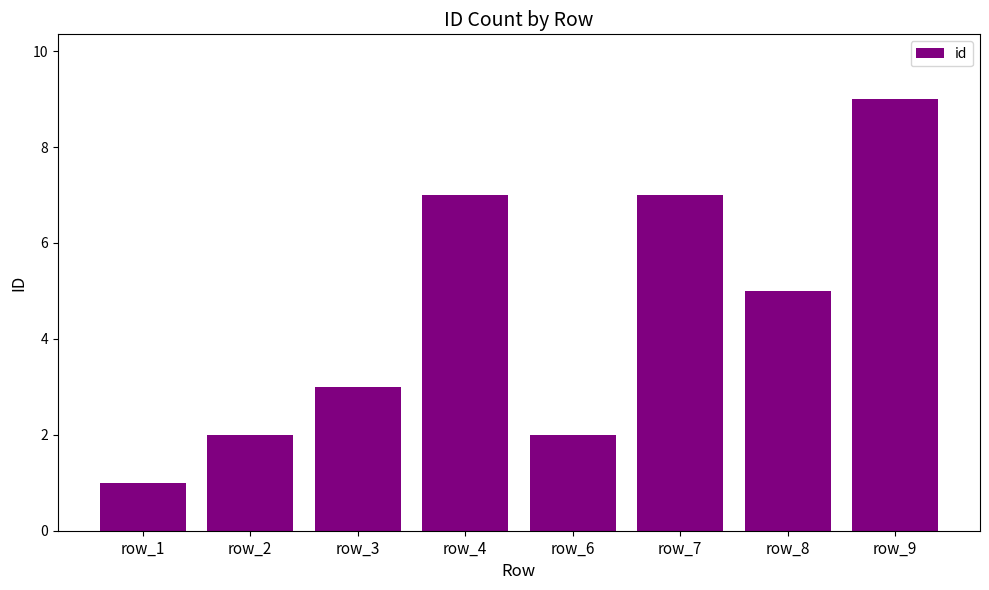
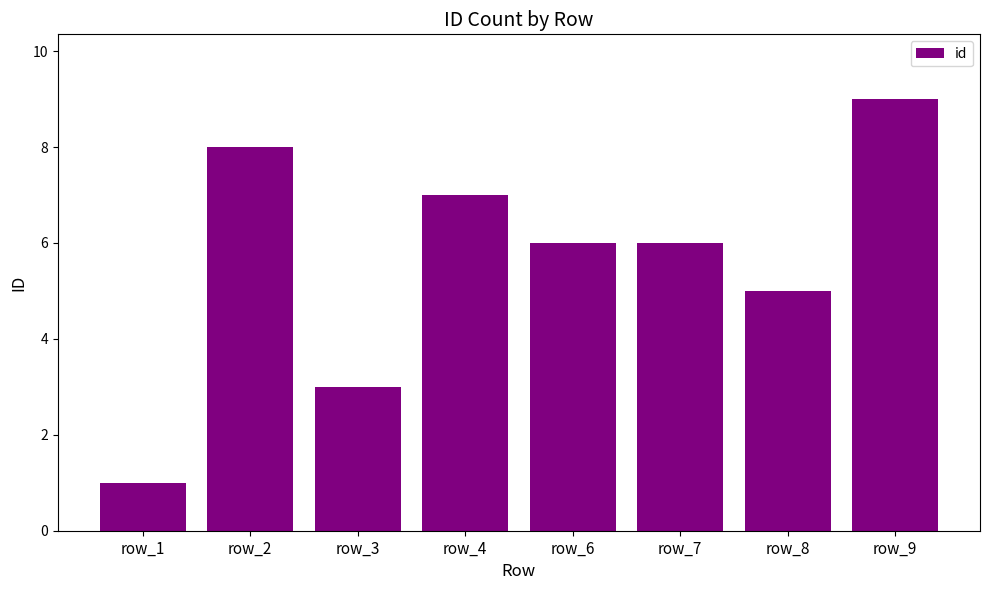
  {
    "row_1": 1,
-   "row_2": 2,
+   "row_2": 8,
    "row_3": 3,
    "row_4": 7,
-   "row_6": 2,
-   "row_7": 7,
+   "row_6": 6,
+   "row_7": 6,
    "row_8": 5,
    "row_9": 9
  }
